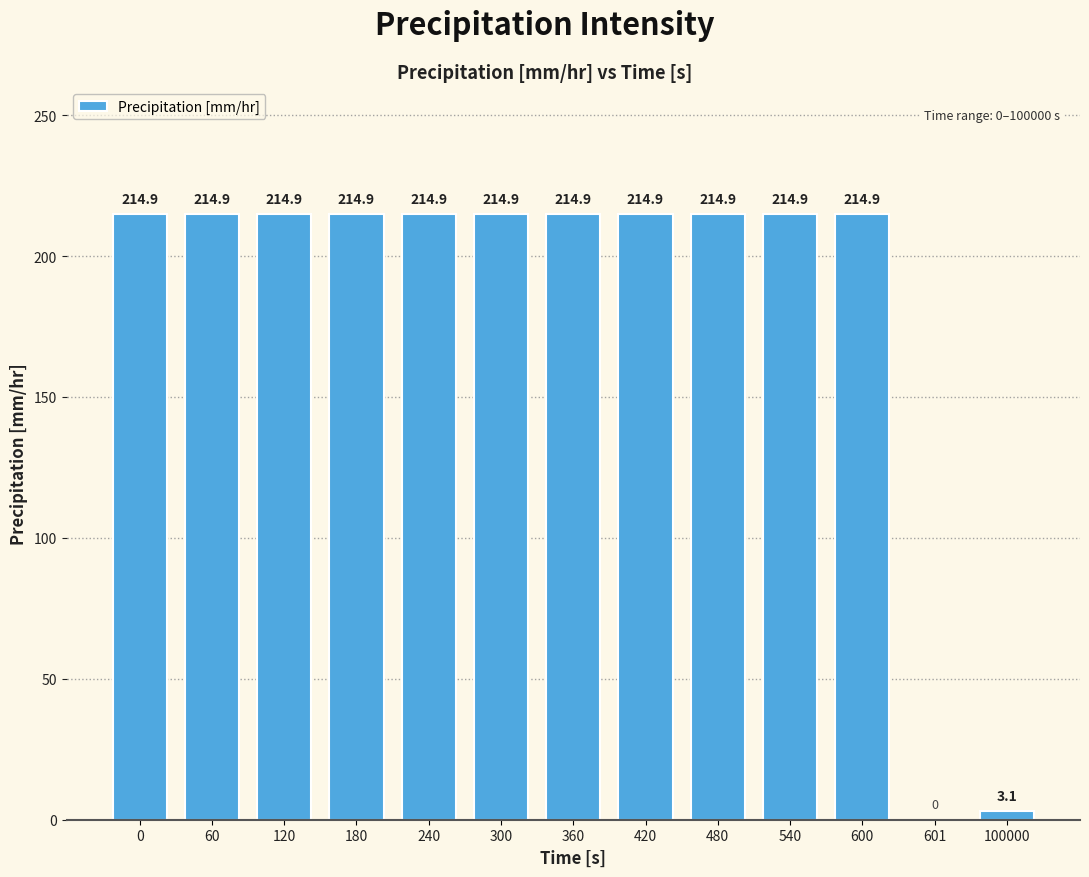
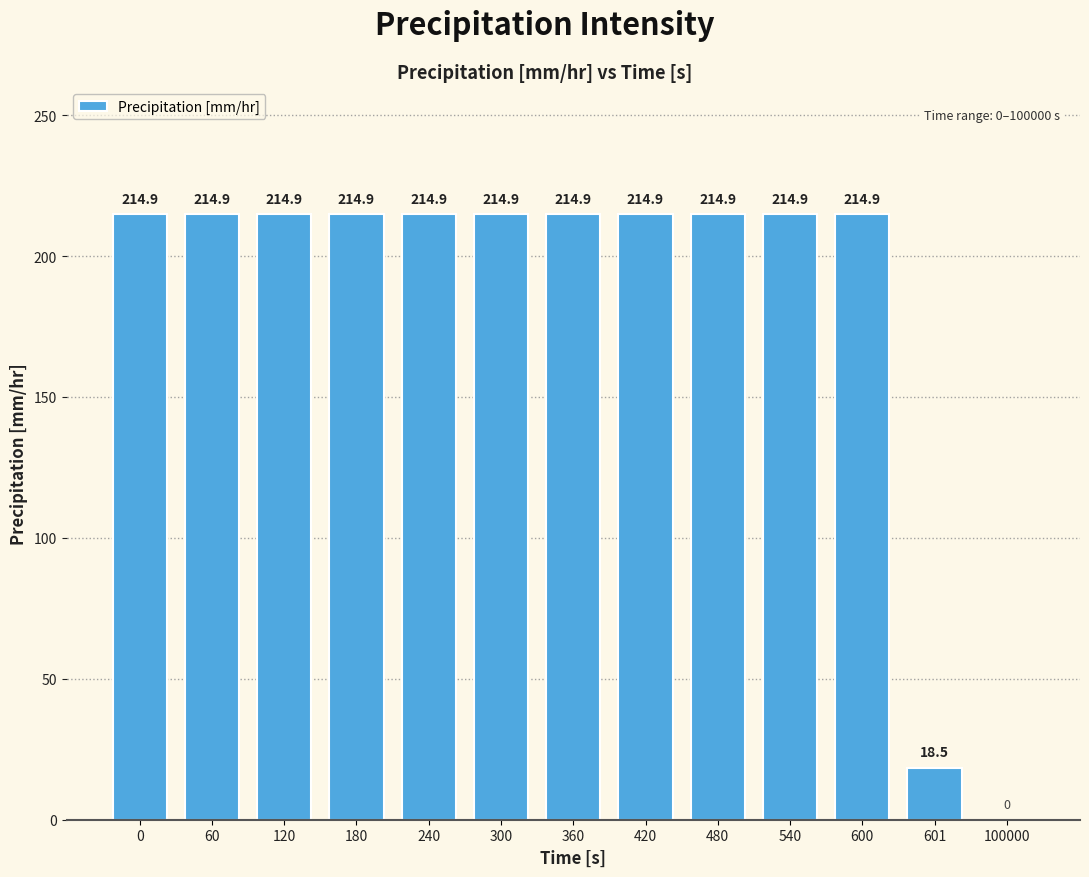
  {
    "0": 214.9,
    "60": 214.9,
    "120": 214.9,
    "180": 214.9,
    "240": 214.9,
    "300": 214.9,
    "360": 214.9,
    "420": 214.9,
    "480": 214.9,
    "540": 214.9,
    "600": 214.9,
-   "601": 0,
-   "100000": 3.1
+   "601": 18.5,
+   "100000": 0
  }
